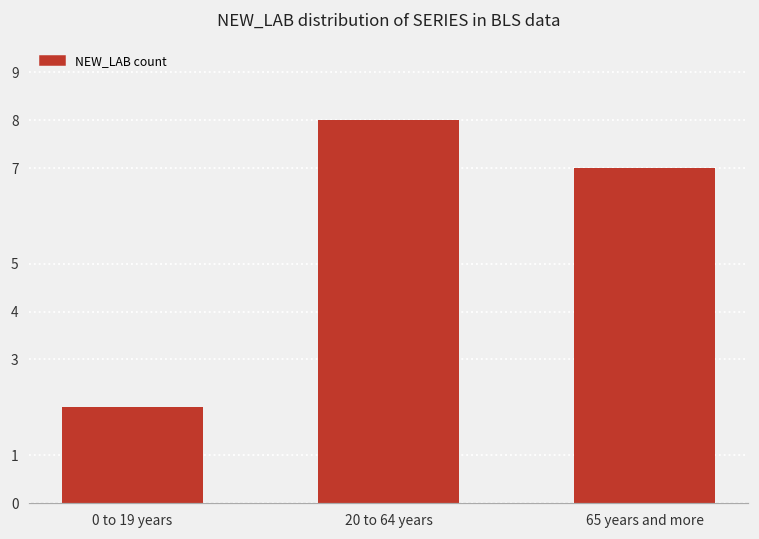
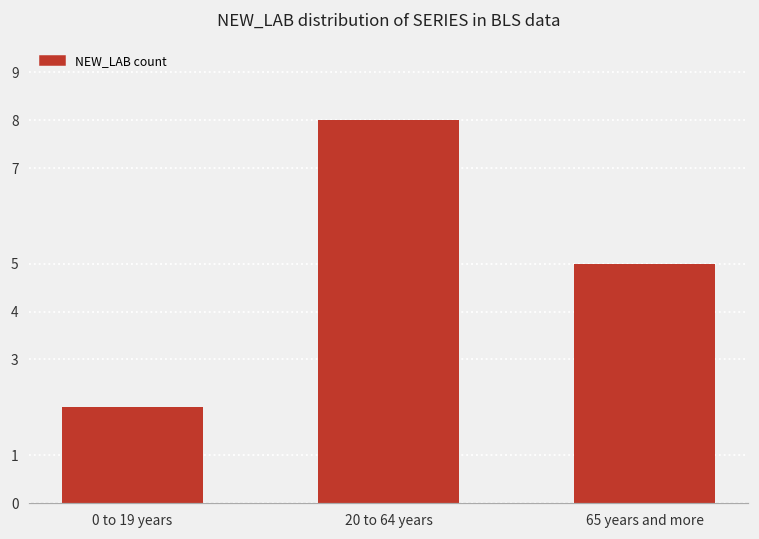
  {
    "0 to 19 years": 2,
    "20 to 64 years": 8,
-   "65 years and more": 7
+   "65 years and more": 5
  }
